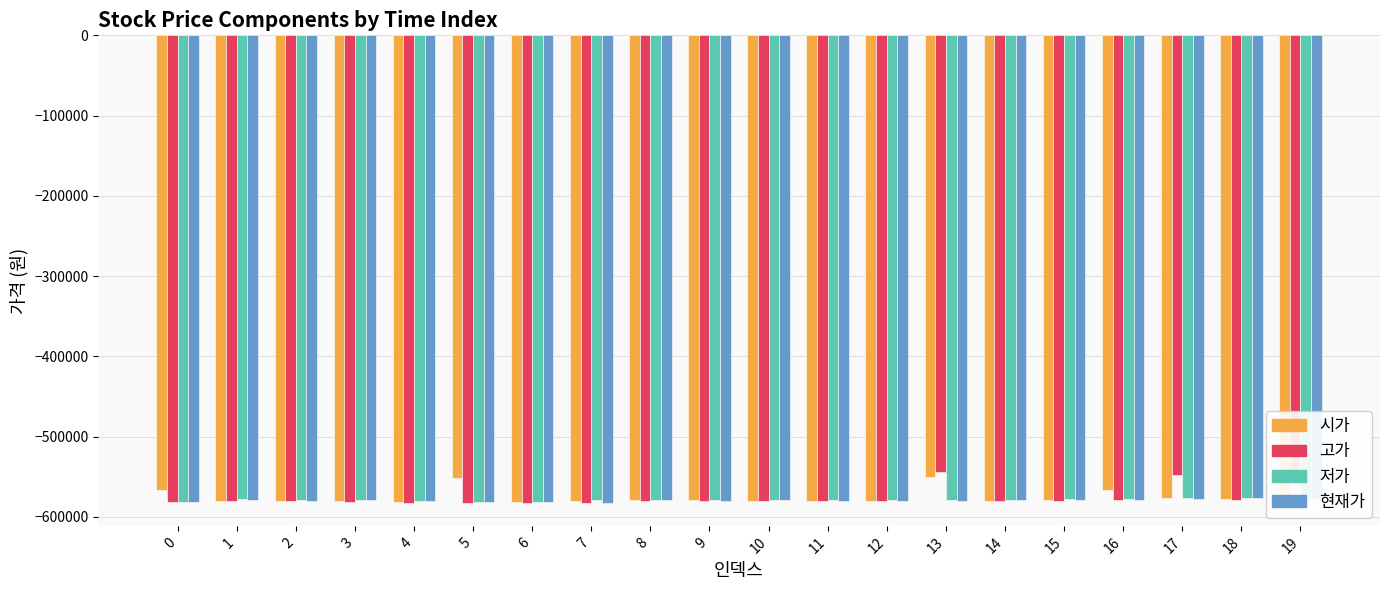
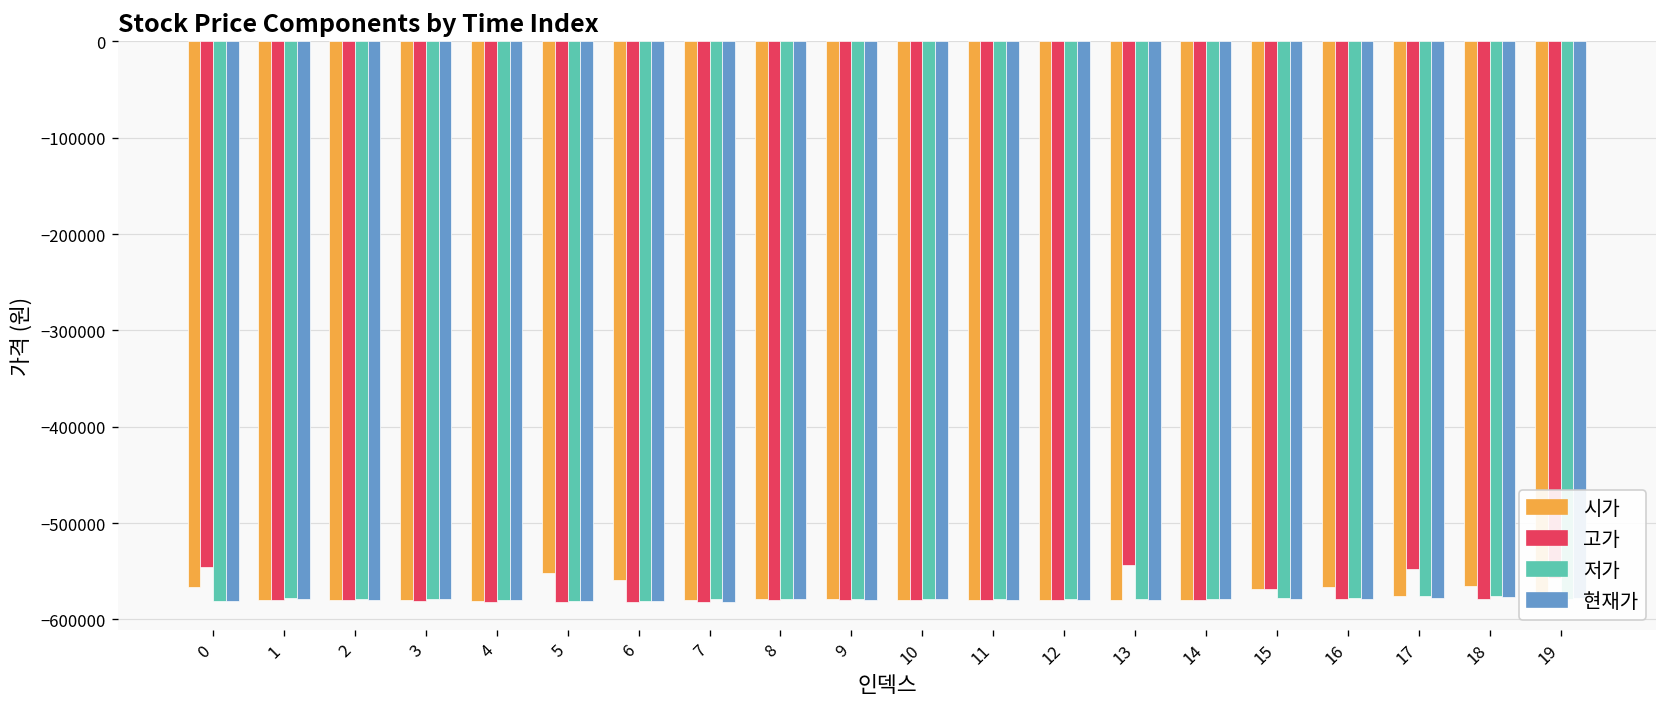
  {
    "시가": {
      "0": -570000,
      "1": -580000,
      "2": -580000,
      "3": -580000,
      "4": -580000,
      "5": -550000,
-     "6": -580000,
+     "6": -560000,
      "7": -580000,
      "8": -580000,
      "9": -580000,
      "10": -580000,
      "11": -580000,
      "12": -580000,
-     "13": -550000,
+     "13": -580000,
      "14": -580000,
-     "15": -580000,
+     "15": -570000,
      "16": -570000,
      "17": -580000,
-     "18": -580000
+     "18": -570000
    },
    "고가": {
-     "0": -580000,
+     "0": -550000,
      "1": -580000,
      "2": -580000,
      "3": -580000,
      "4": -580000,
      "5": -580000,
      "6": -580000,
      "7": -580000,
      "8": -580000,
      "9": -580000,
      "10": -580000,
      "11": -580000,
      "12": -580000,
      "13": -540000,
      "14": -580000,
-     "15": -580000,
+     "15": -570000,
      "16": -580000,
      "17": -550000,
      "18": -580000
    }
  }
